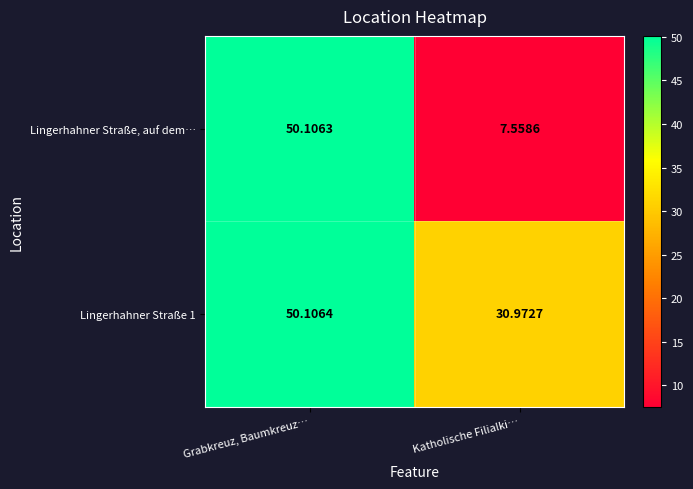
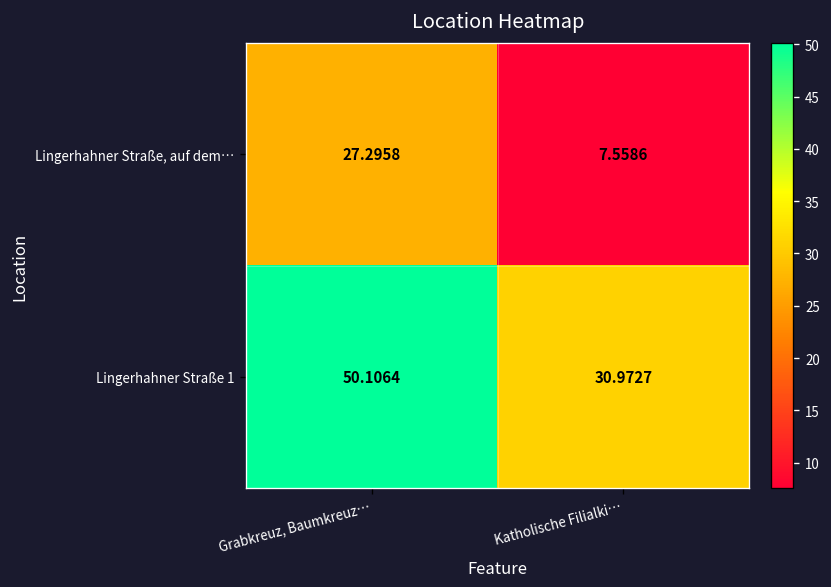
  {
    "Lingerhahner Straße, auf dem…": {
-     "Grabkreuz, Baumkreuz…": 50.1063,
+     "Grabkreuz, Baumkreuz…": 27.2958,
      "Katholische Filialki…": 7.5586
    },
    "Lingerhahner Straße 1": {
      "Grabkreuz, Baumkreuz…": 50.1064,
      "Katholische Filialki…": 30.9727
    }
  }
